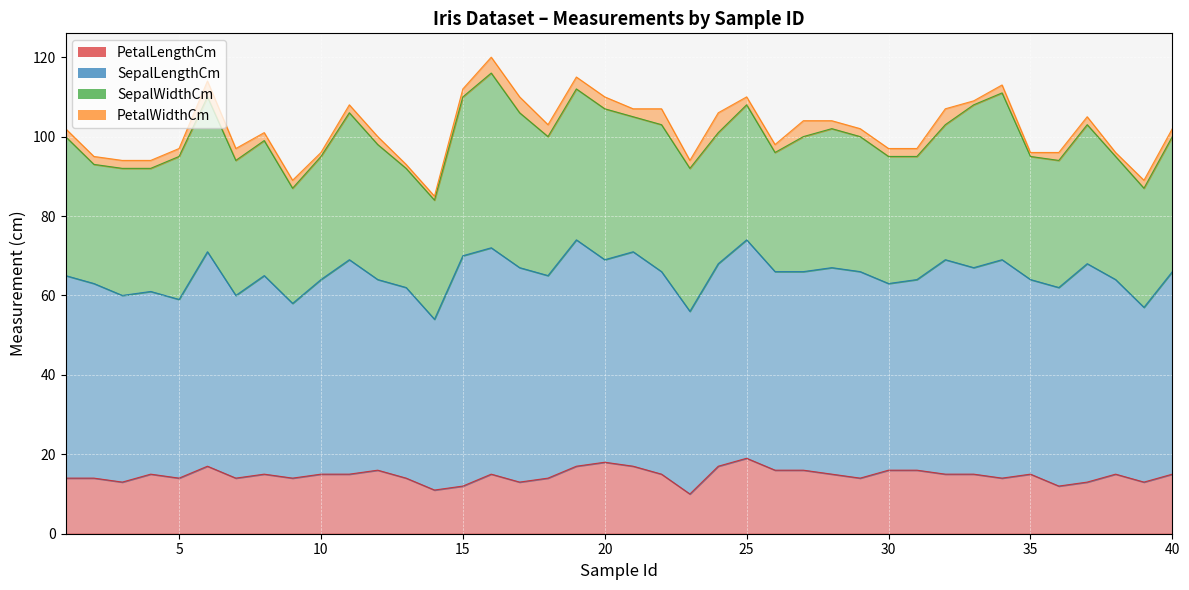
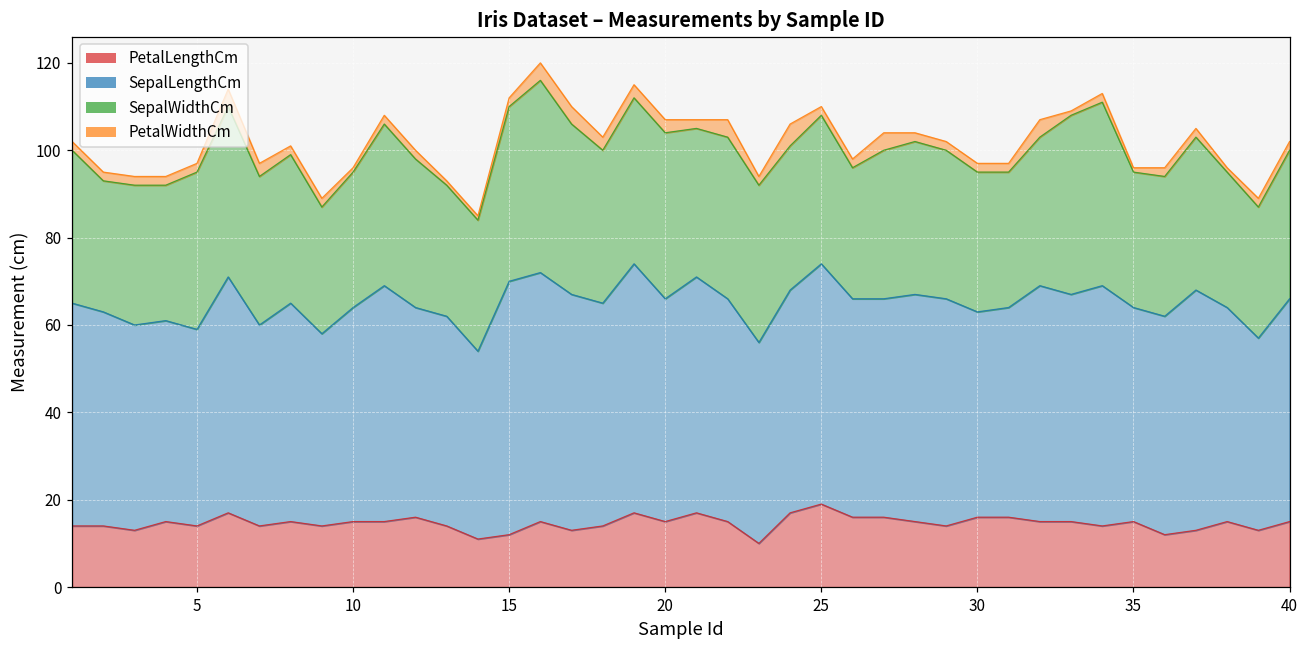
  {
    "PetalLengthCm": {
      "5": 14,
      "10": 15,
      "15": 12,
-     "20": 18,
+     "20": 15,
      "25": 19,
      "30": 16,
      "35": 15,
      "40": 15
    },
    "SepalLengthCm": {
      "5": 45,
      "10": 49,
      "15": 58,
      "20": 51,
      "25": 55,
      "30": 47,
      "35": 49,
      "40": 51
    },
    "SepalWidthCm": {
      "5": 36,
      "10": 31,
      "15": 40,
      "20": 38,
      "25": 34,
      "30": 32,
      "35": 31,
      "40": 34
    },
    "PetalWidthCm": {
      "5": 2,
      "10": 1,
      "15": 2,
      "20": 3,
      "25": 2,
      "30": 2,
      "35": 1,
      "40": 2
    }
  }
